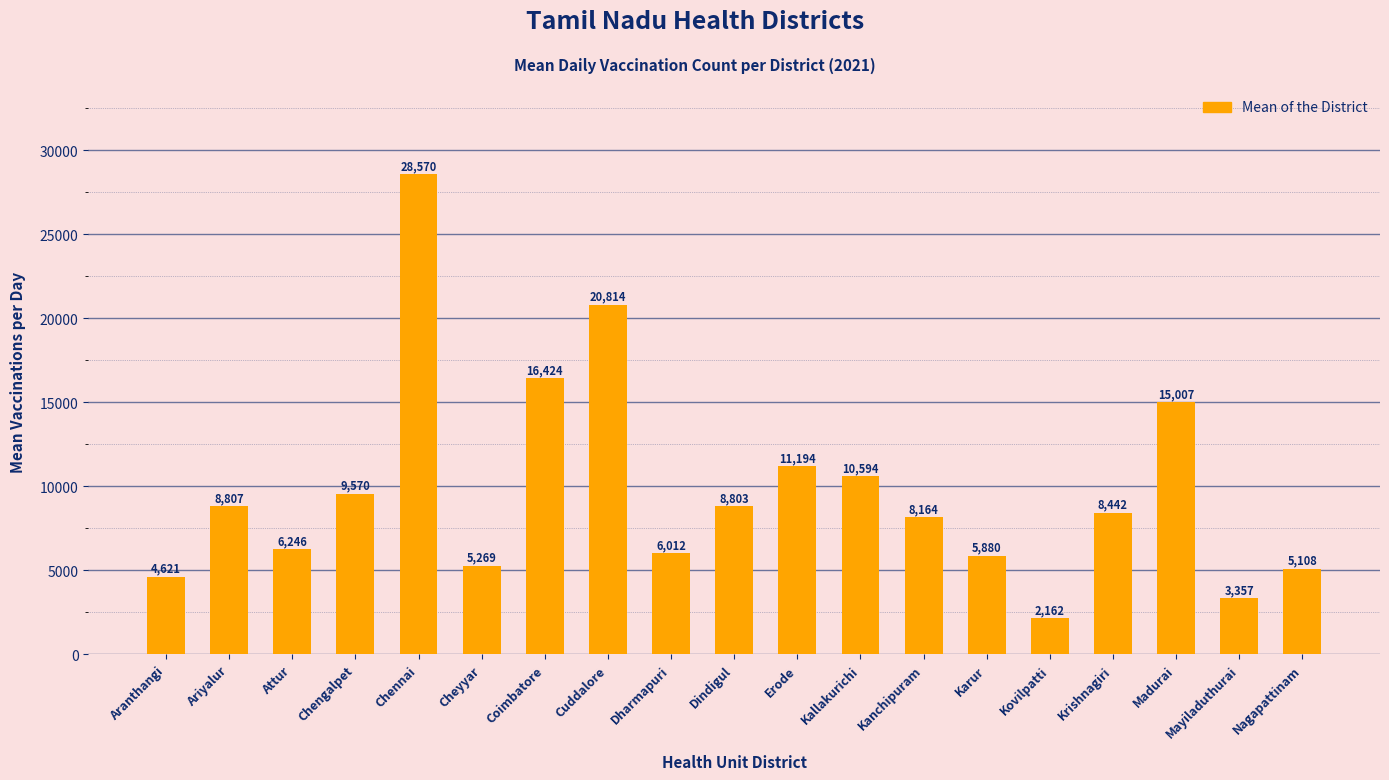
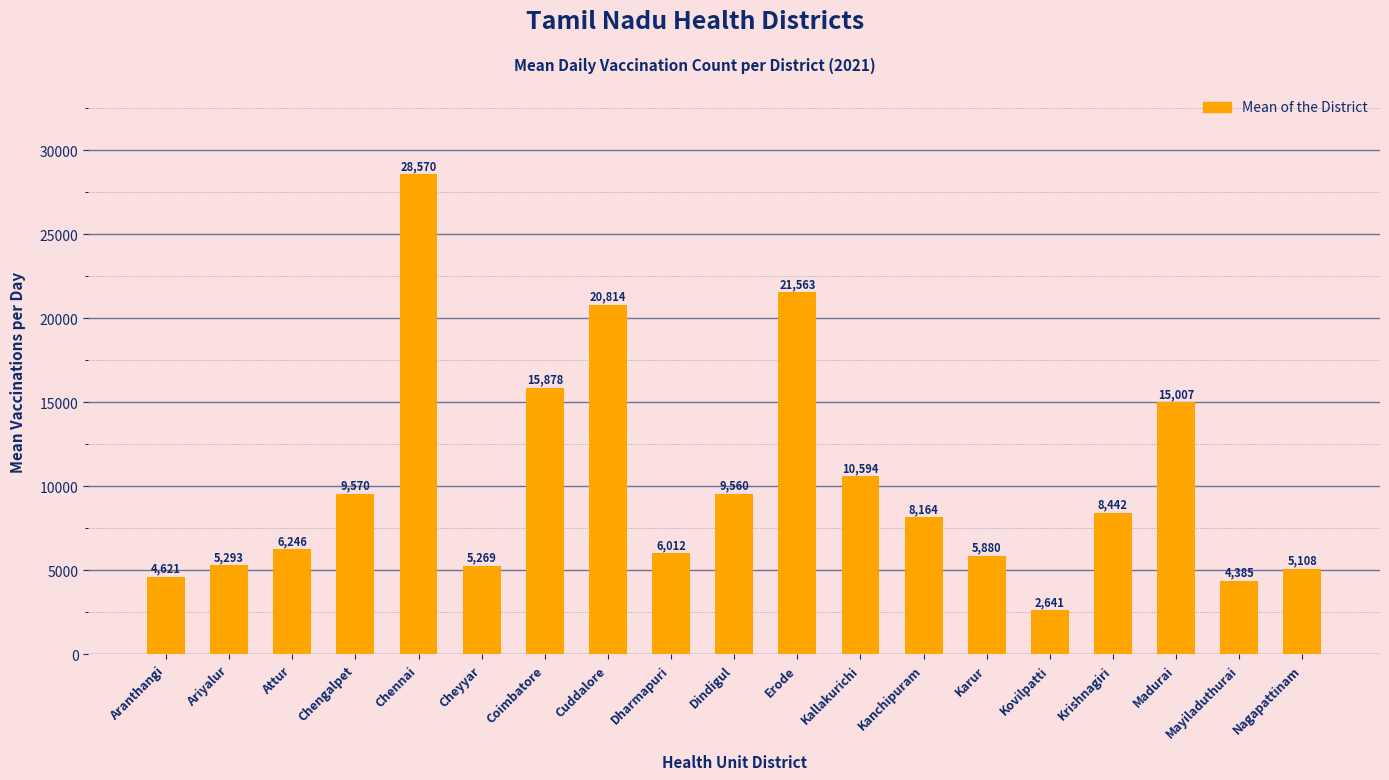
  {
    "Aranthangi": "4,621",
-   "Ariyalur": "8,807",
+   "Ariyalur": "5,293",
    "Attur": "6,246",
    "Chengalpet": "9,570",
    "Chennai": "28,570",
    "Cheyyar": "5,269",
-   "Coimbatore": "16,424",
+   "Coimbatore": "15,878",
    "Cuddalore": "20,814",
    "Dharmapuri": "6,012",
-   "Dindigul": "8,803",
-   "Erode": "11,194",
+   "Dindigul": "9,560",
+   "Erode": "21,563",
    "Kallakurichi": "10,594",
    "Kanchipuram": "8,164",
    "Karur": "5,880",
-   "Kovilpatti": "2,162",
+   "Kovilpatti": "2,641",
    "Krishnagiri": "8,442",
    "Madurai": "15,007",
-   "Mayiladuthurai": "3,357",
+   "Mayiladuthurai": "4,385",
    "Nagapattinam": "5,108"
  }
